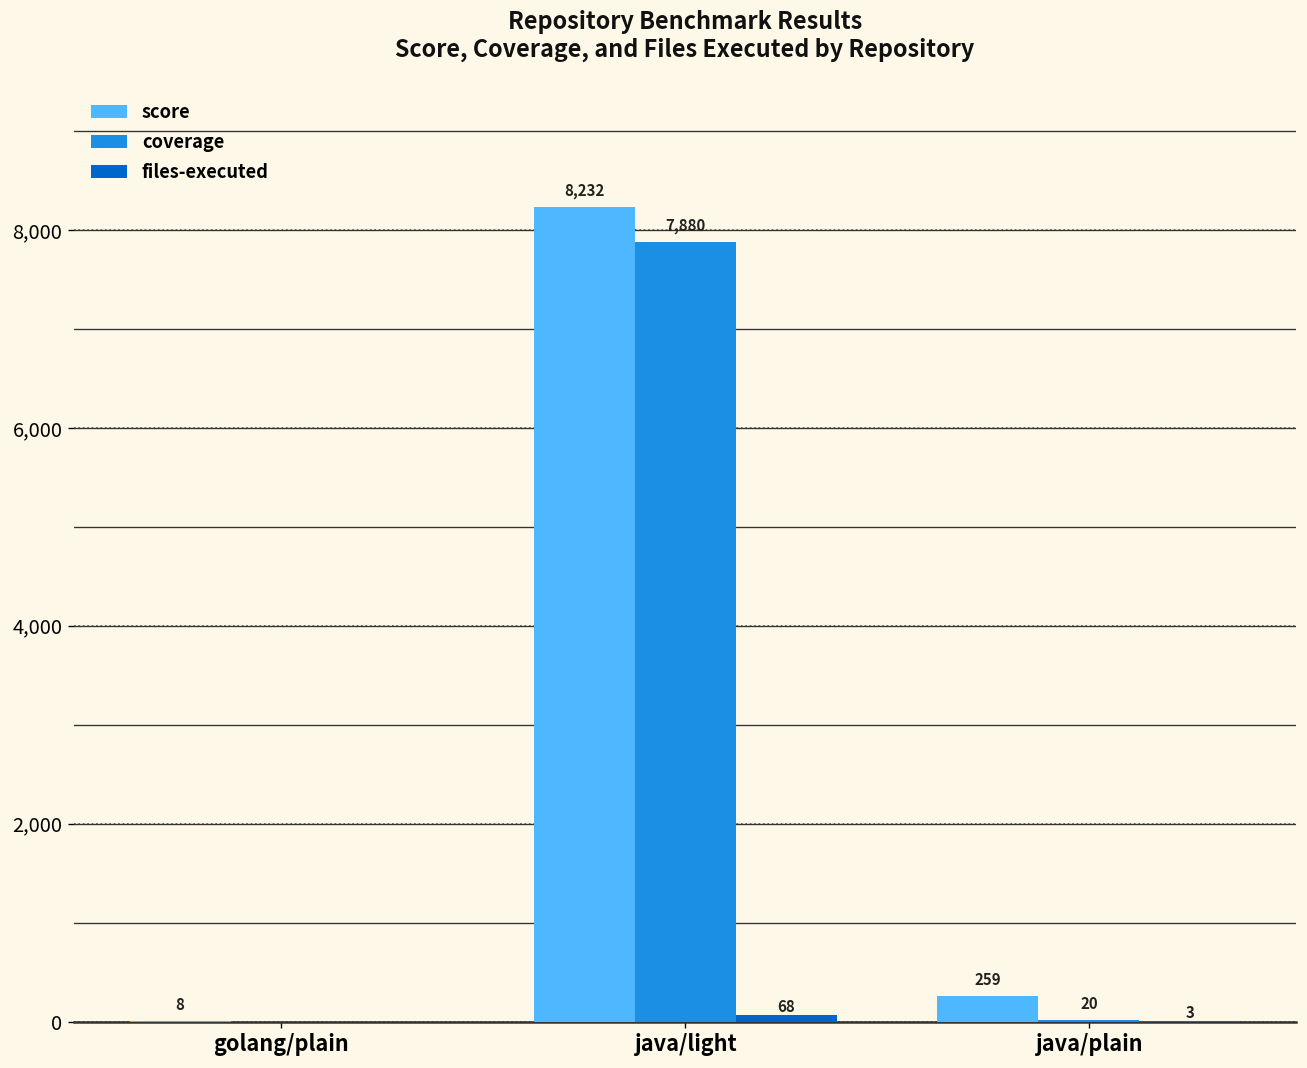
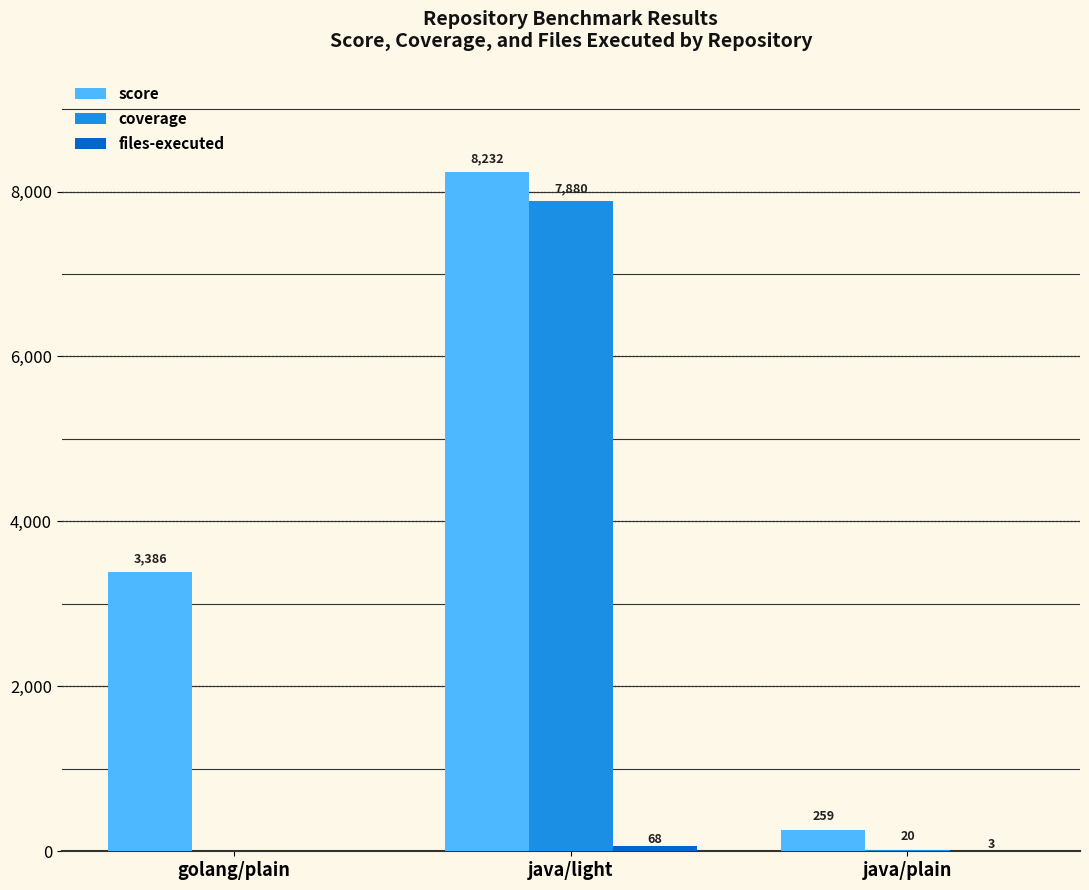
  {
    "score": {
-     "golang/plain": "8",
+     "golang/plain": "3,386",
      "java/light": "8,232",
      "java/plain": "259"
    }
  }
